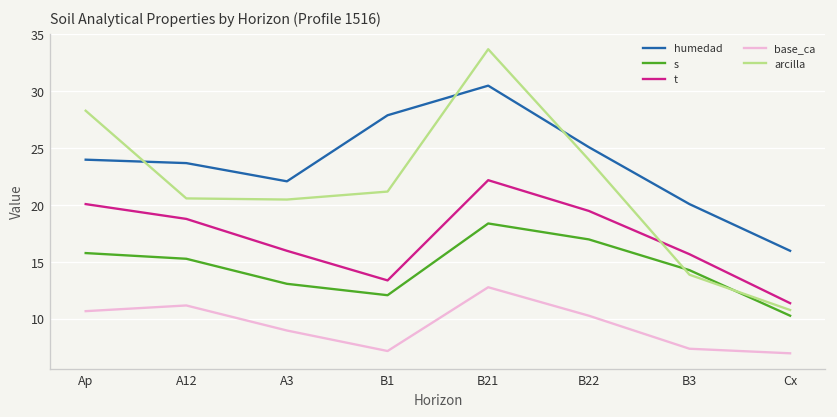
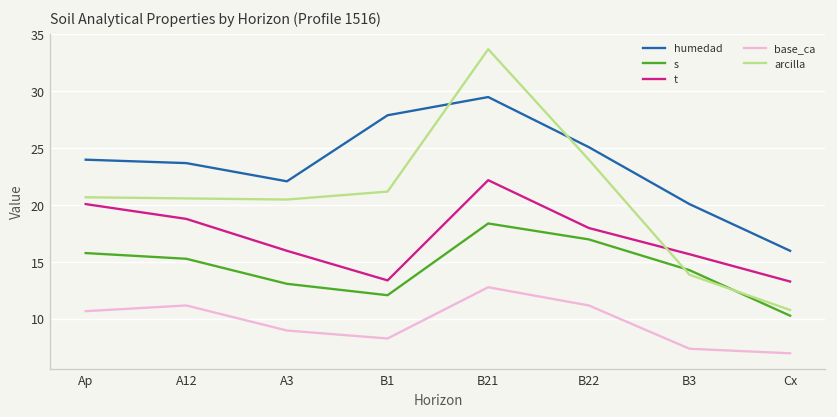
  {
    "humedad": {
      "Ap": 24,
      "A12": 24,
      "A3": 22,
      "B1": 28,
-     "B21": 31,
+     "B21": 30,
      "B22": 25,
      "B3": 20,
      "Cx": 16
    },
    "s": {
      "Ap": 16,
      "A12": 15,
      "A3": 13,
      "B1": 12,
      "B21": 18,
      "B22": 17,
      "B3": 14,
      "Cx": 10
    },
    "t": {
      "Ap": 20,
      "A12": 19,
      "A3": 16,
      "B1": 13,
      "B21": 22,
-     "B22": 20,
+     "B22": 18,
      "B3": 16,
-     "Cx": 11
+     "Cx": 13
    },
    "base_ca": {
      "Ap": 11,
      "A12": 11,
      "A3": 9,
-     "B1": 7,
+     "B1": 8,
      "B21": 13,
-     "B22": 10,
+     "B22": 11,
      "B3": 7,
      "Cx": 7
    },
    "arcilla": {
-     "Ap": 28,
+     "Ap": 21,
      "A12": 21,
      "A3": 21,
      "B1": 21,
      "B21": 34,
      "B22": 24,
      "B3": 14,
      "Cx": 11
    }
  }
